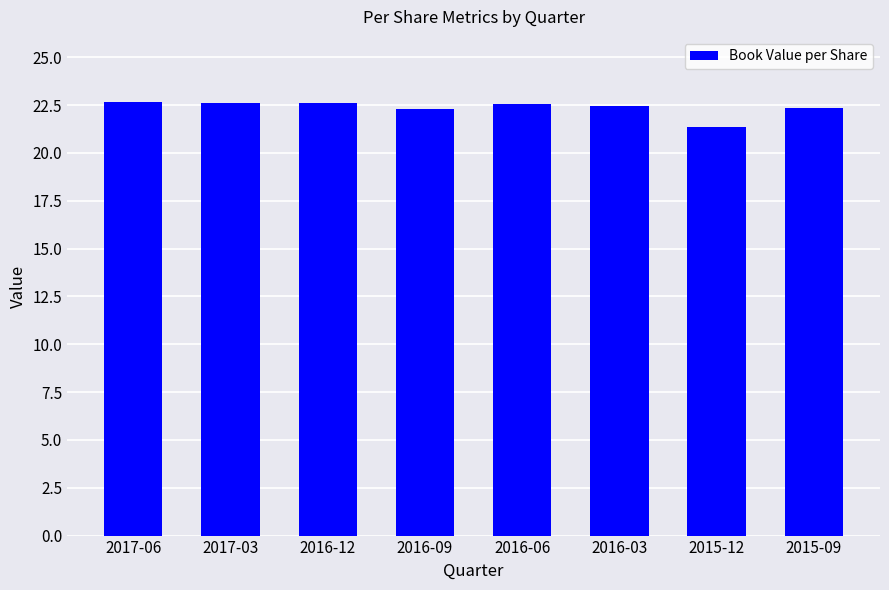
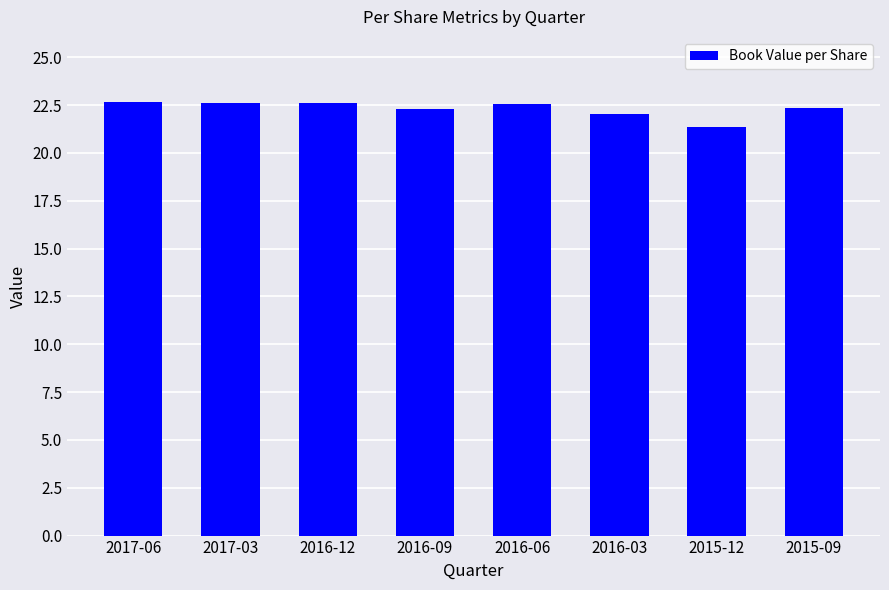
  {
    "2017-06": 22.7,
    "2017-03": 22.6,
    "2016-12": 22.6,
    "2016-09": 22.3,
    "2016-06": 22.6,
-   "2016-03": 22.5,
+   "2016-03": 22.0,
    "2015-12": 21.3,
    "2015-09": 22.4
  }
